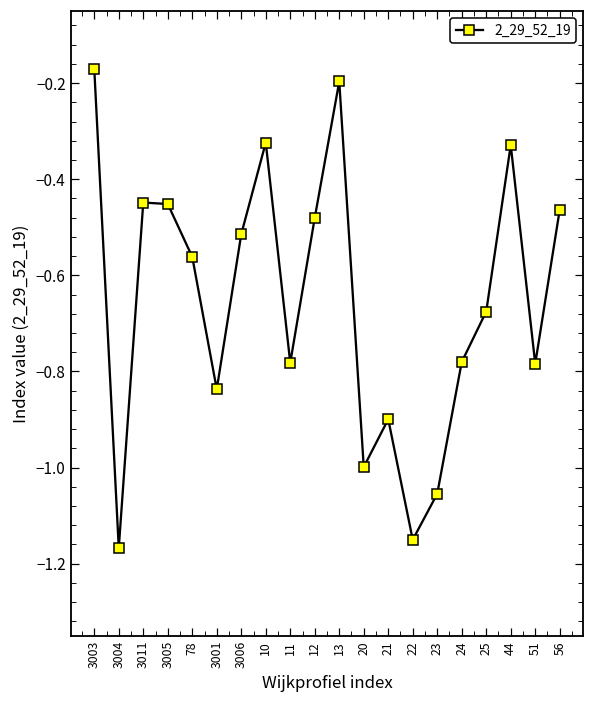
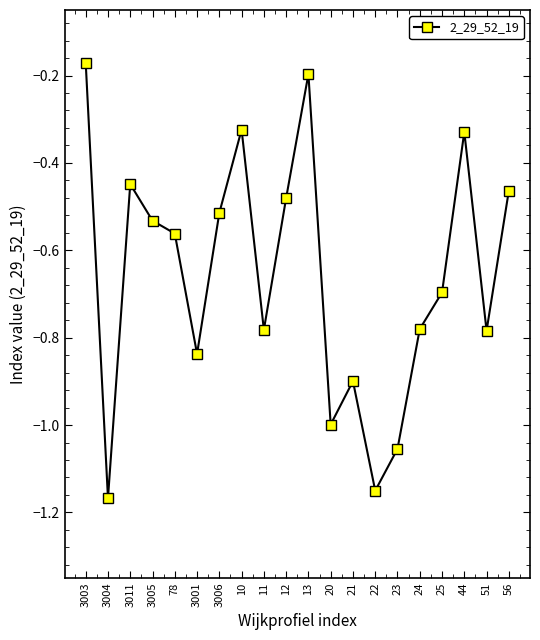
  {
    "3003": -0.17,
    "3004": -1.17,
    "3011": -0.45,
-   "3005": -0.45,
+   "3005": -0.53,
    "78": -0.56,
    "3001": -0.84,
    "3006": -0.51,
    "10": -0.32,
    "11": -0.78,
    "12": -0.48,
    "13": -0.20,
    "20": -1.00,
    "21": -0.90,
    "22": -1.15,
    "23": -1.05,
    "24": -0.78,
-   "25": -0.68,
+   "25": -0.70,
    "44": -0.33,
    "51": -0.78,
    "56": -0.46
  }
